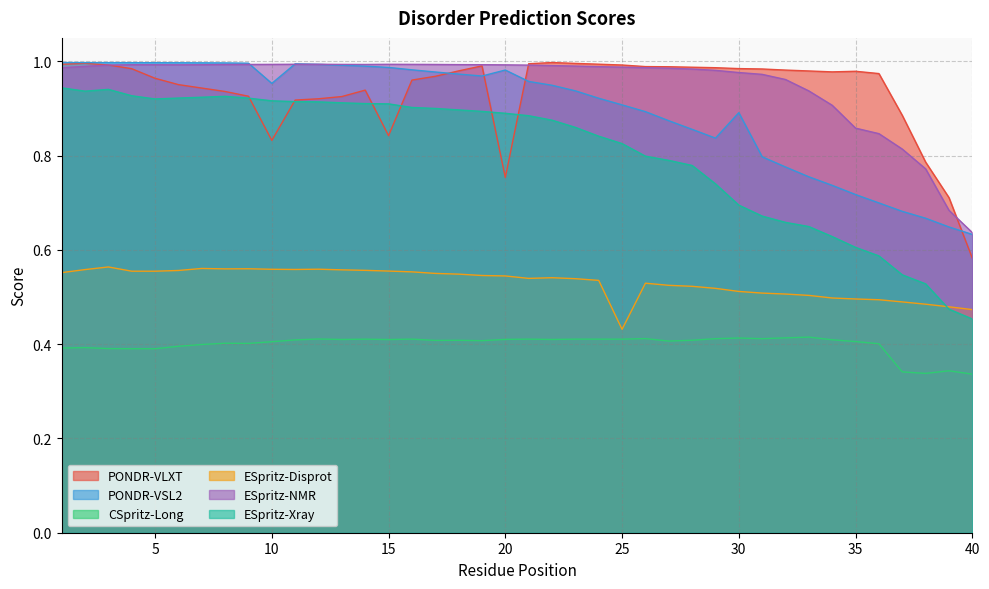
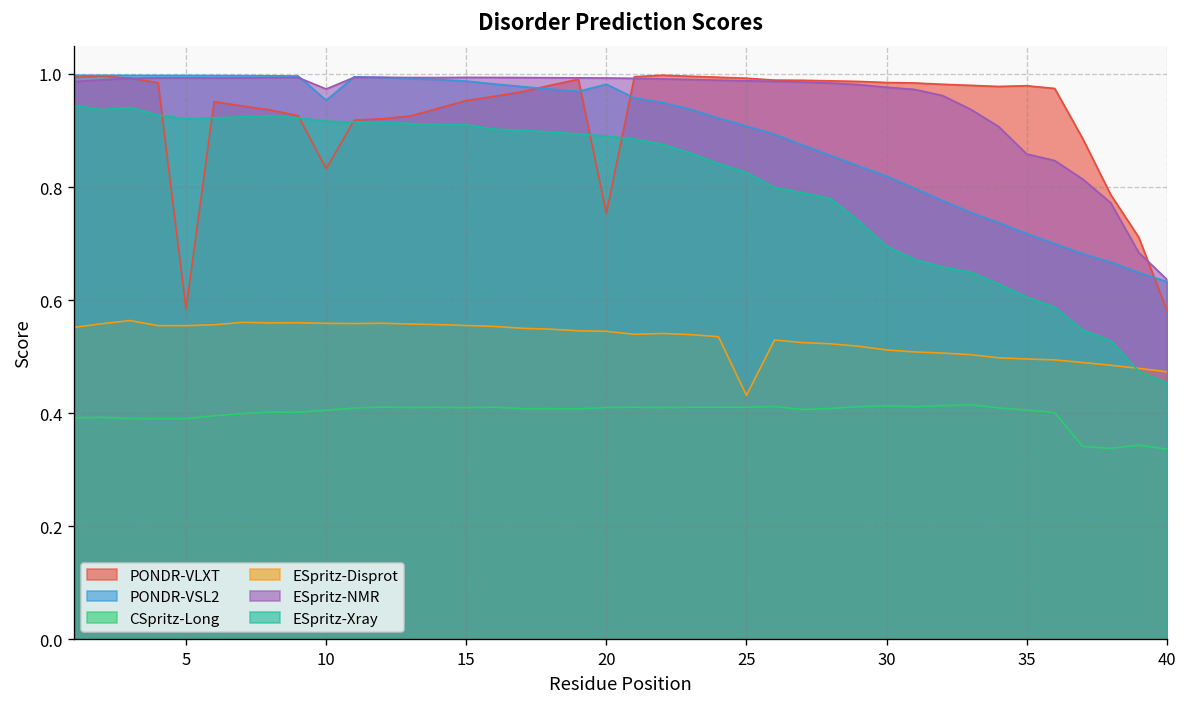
  {
    "PONDR-VLXT": {
-     "5": 0.96,
+     "5": 0.58,
      "10": 0.83,
-     "15": 0.84,
+     "15": 0.95,
      "20": 0.75,
      "30": 0.98,
      "35": 0.98,
      "40": 0.58
    },
    "PONDR-VSL2": {
      "10": 0.95,
      "15": 0.99,
      "20": 0.98,
      "25": 0.91,
-     "30": 0.89,
+     "30": 0.82,
      "35": 0.72
    },
    "ESpritz-Disprot": {
      "5": 0.55,
      "10": 0.56,
      "15": 0.56,
      "20": 0.54,
      "25": 0.43,
      "30": 0.51,
      "35": 0.50,
      "40": 0.47
    },
    "ESpritz-NMR": {
-     "10": 0.99,
+     "10": 0.97,
      "15": 0.99,
      "20": 0.99,
      "30": 0.98,
      "35": 0.86
    }
  }
